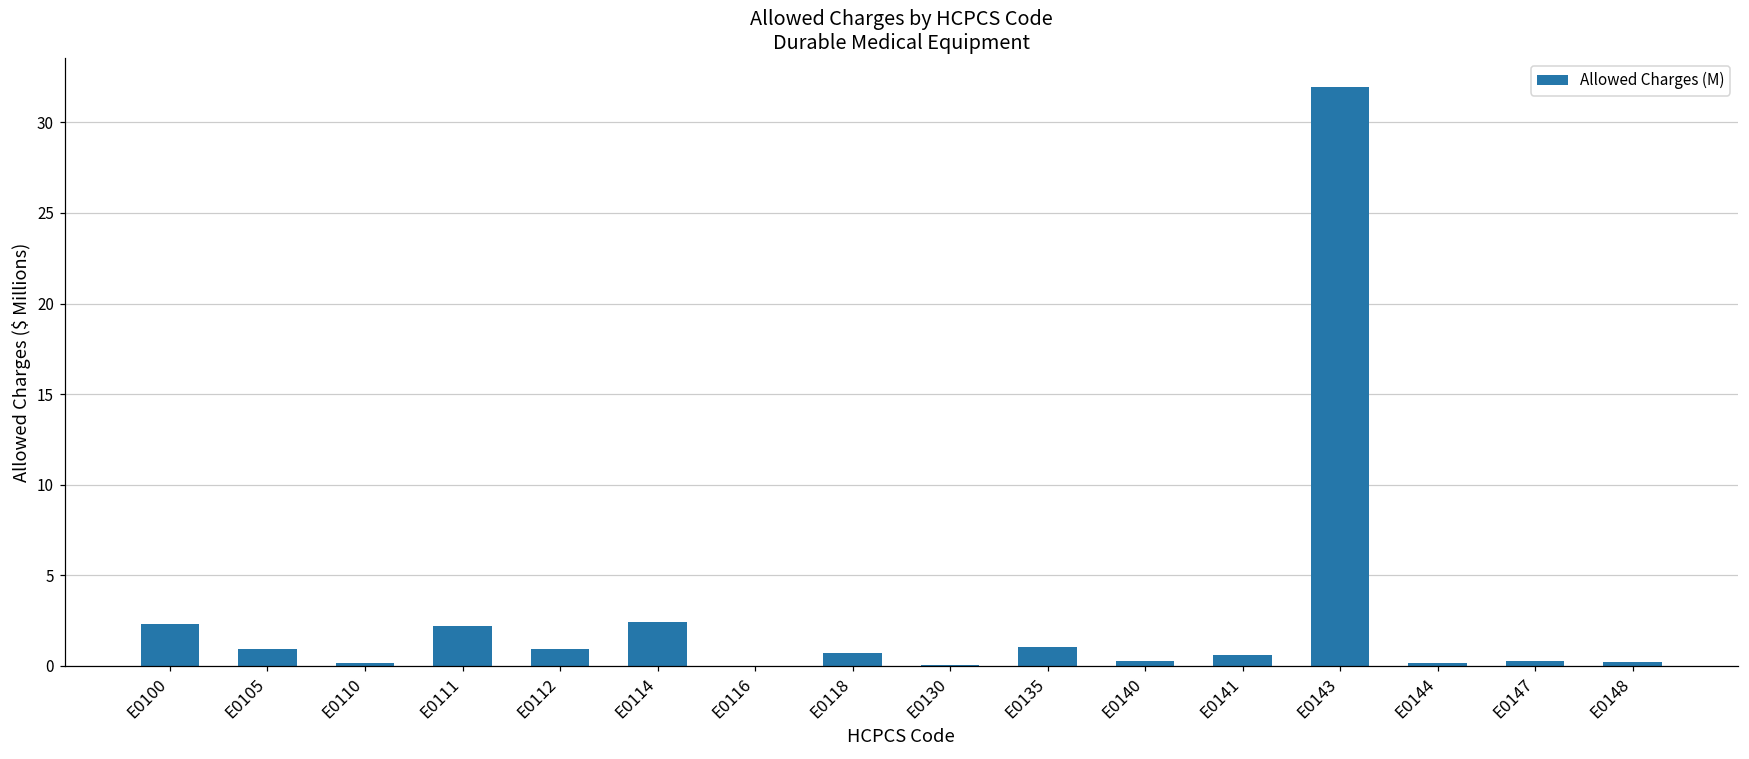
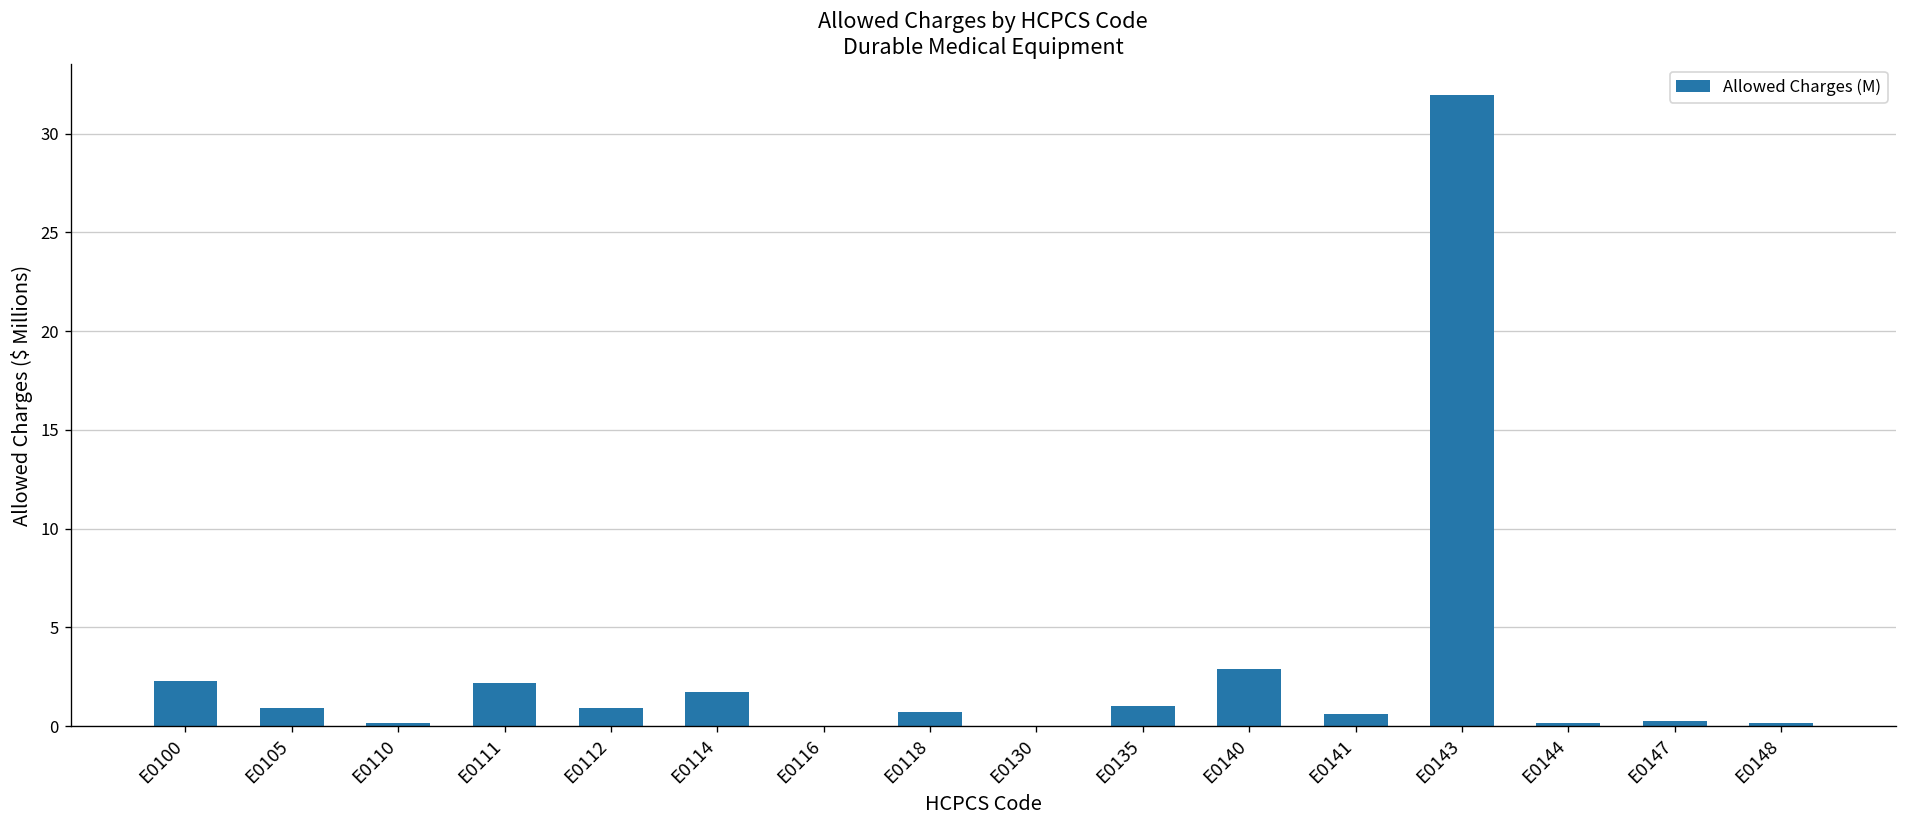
  {
    "E0100": 2.3,
    "E0105": 0.9,
    "E0110": 0.2,
    "E0111": 2.2,
    "E0112": 0.9,
-   "E0114": 2.4,
+   "E0114": 1.7,
    "E0118": 0.7,
    "E0135": 1.0,
-   "E0140": 0.3,
+   "E0140": 2.9,
    "E0141": 0.6,
    "E0143": 31.9,
    "E0147": 0.3,
    "E0148": 0.2
  }
